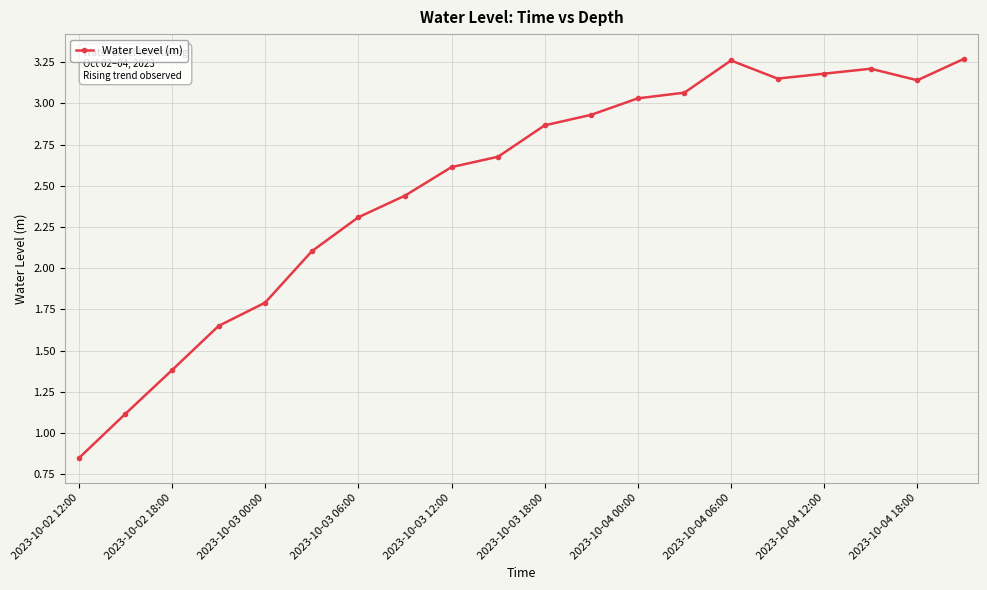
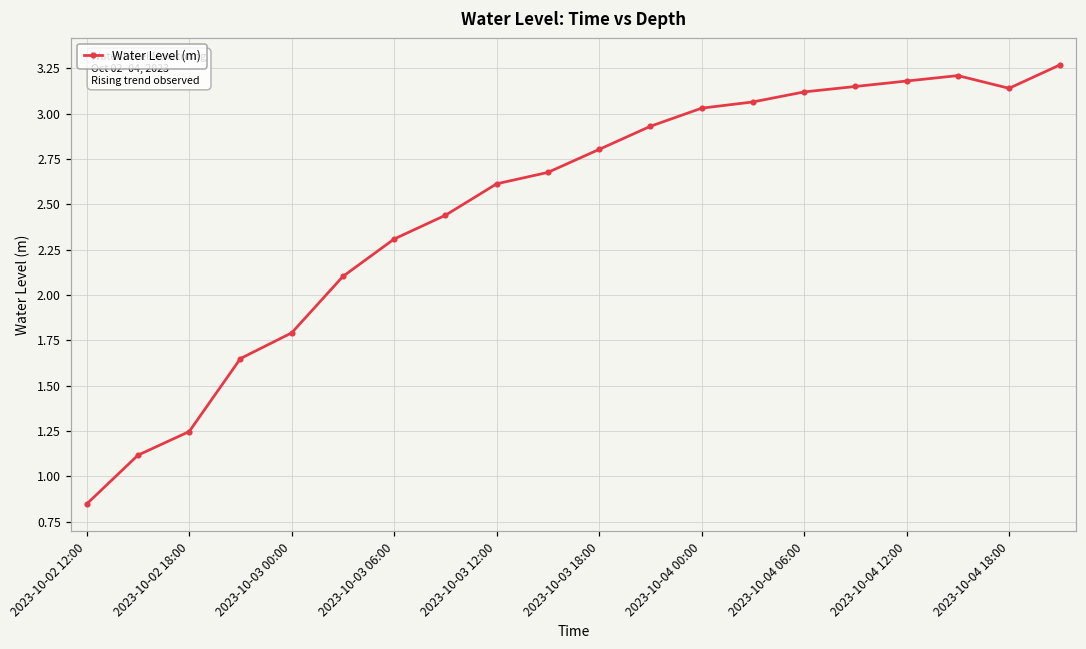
  {
    "2023-10-02 12:00": 0.85,
-   "2023-10-02 18:00": 1.38,
+   "2023-10-02 18:00": 1.25,
    "2023-10-03 00:00": 1.79,
    "2023-10-03 06:00": 2.31,
    "2023-10-03 12:00": 2.61,
-   "2023-10-03 18:00": 2.87,
+   "2023-10-03 18:00": 2.80,
    "2023-10-04 00:00": 3.03,
-   "2023-10-04 06:00": 3.26,
+   "2023-10-04 06:00": 3.12,
    "2023-10-04 12:00": 3.18,
    "2023-10-04 18:00": 3.14
  }
